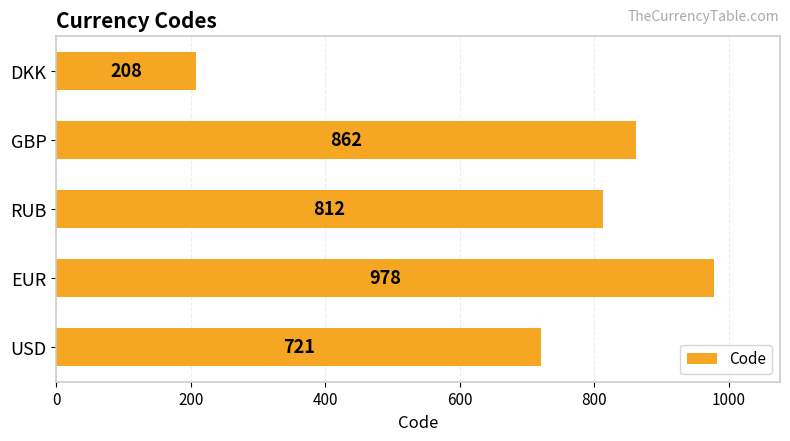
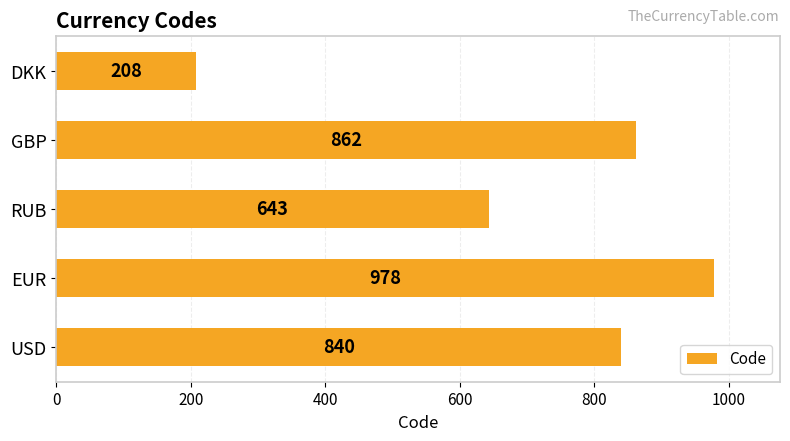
  {
    "DKK": 208,
    "GBP": 862,
-   "RUB": 812,
+   "RUB": 643,
    "EUR": 978,
-   "USD": 721
+   "USD": 840
  }
